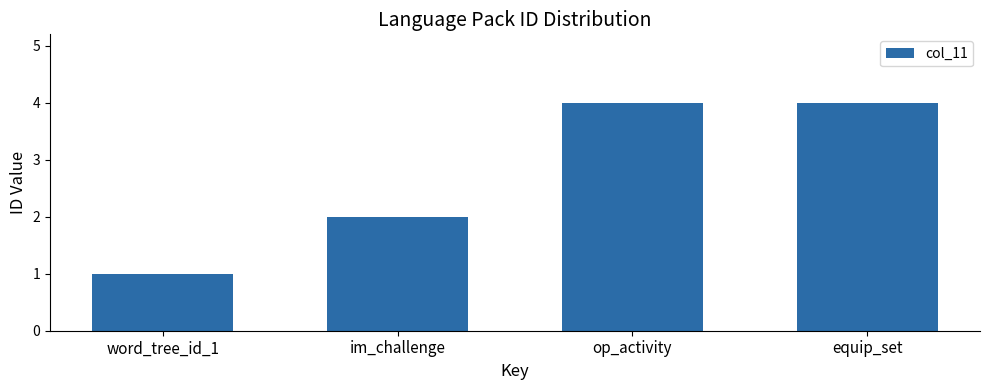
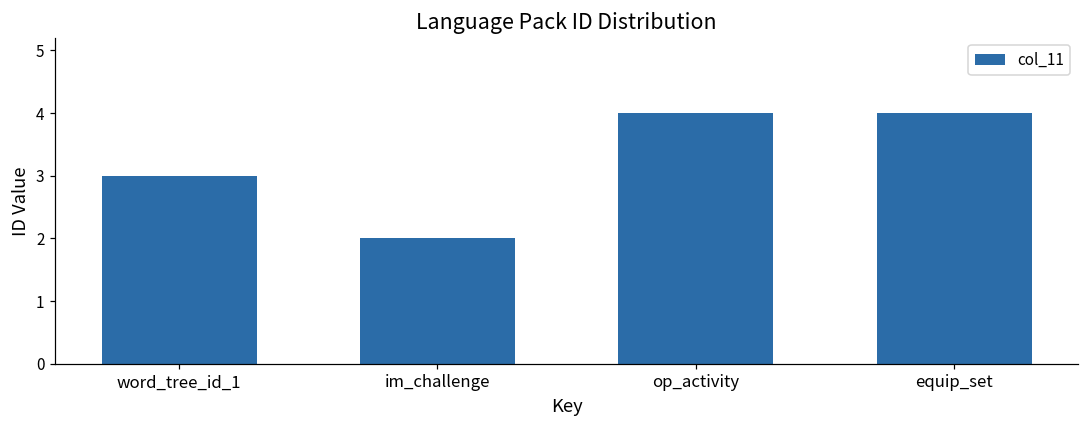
  {
-   "word_tree_id_1": 1,
+   "word_tree_id_1": 3,
    "im_challenge": 2,
    "op_activity": 4,
    "equip_set": 4
  }
